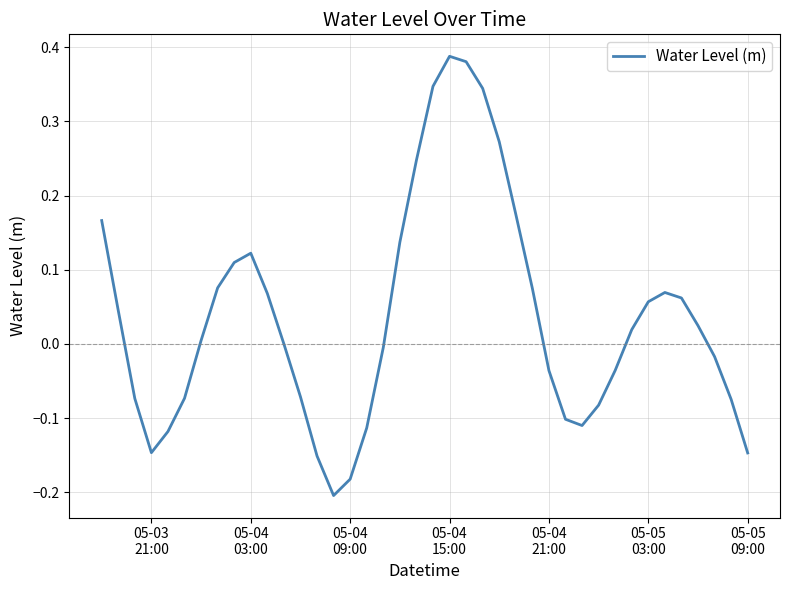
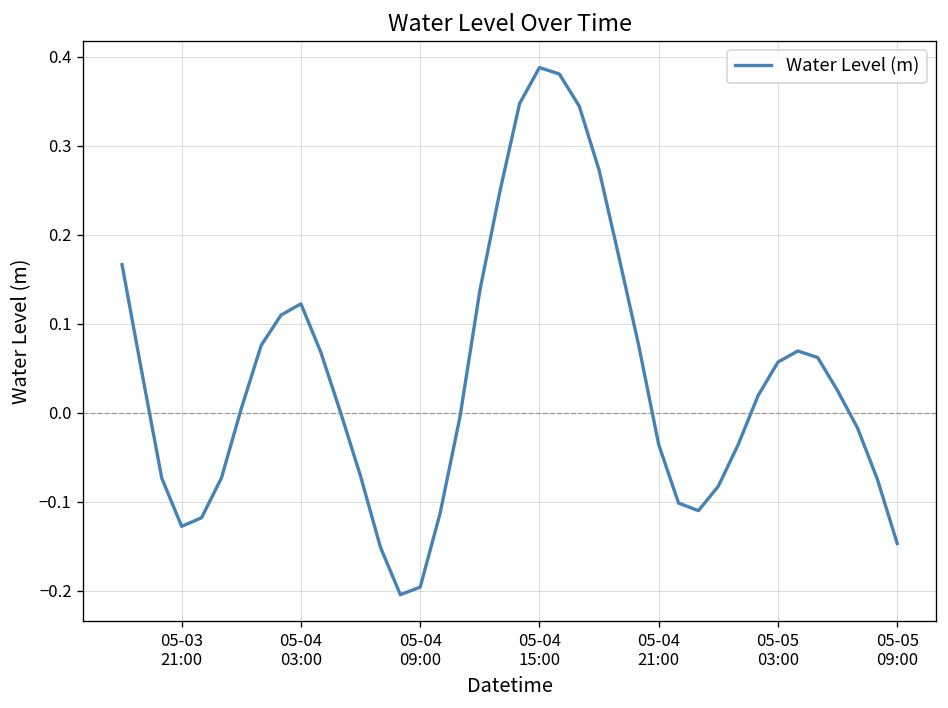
  {
-   "05-03 21:00": -0.15,
+   "05-03 21:00": -0.13,
    "05-04 03:00": 0.12,
-   "05-04 09:00": -0.18,
+   "05-04 09:00": -0.20,
    "05-04 15:00": 0.39,
    "05-04 21:00": -0.04,
    "05-05 03:00": 0.06,
    "05-05 09:00": -0.15
  }
